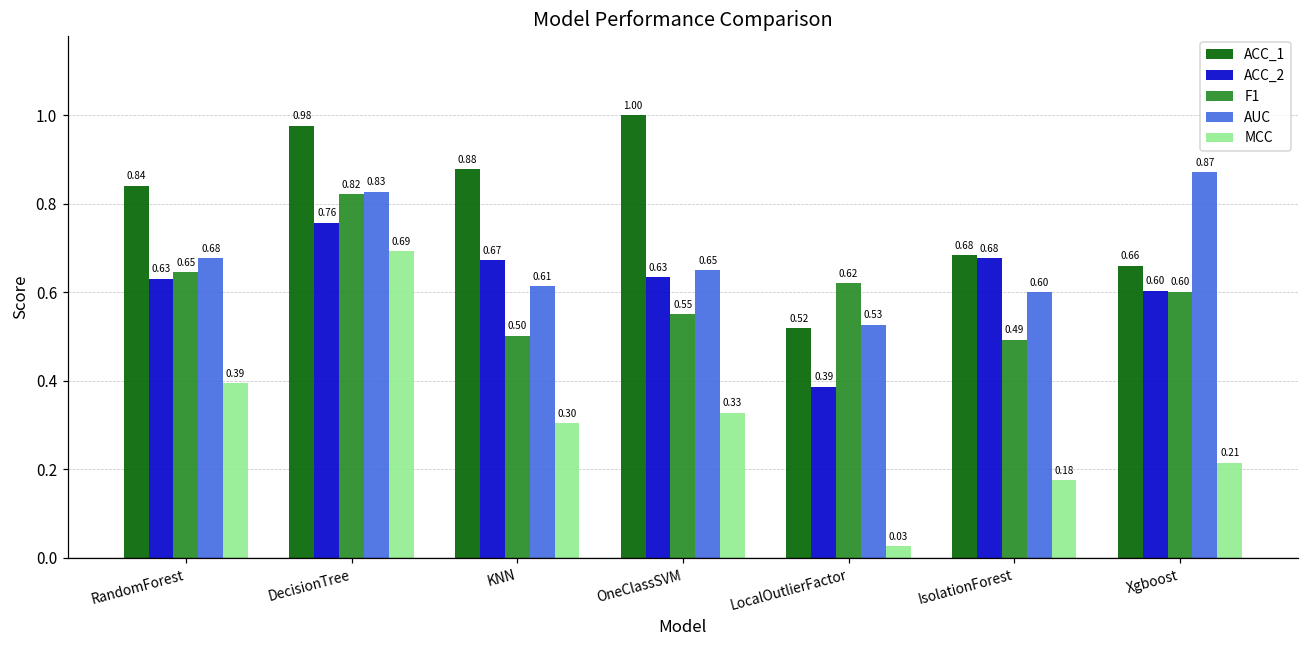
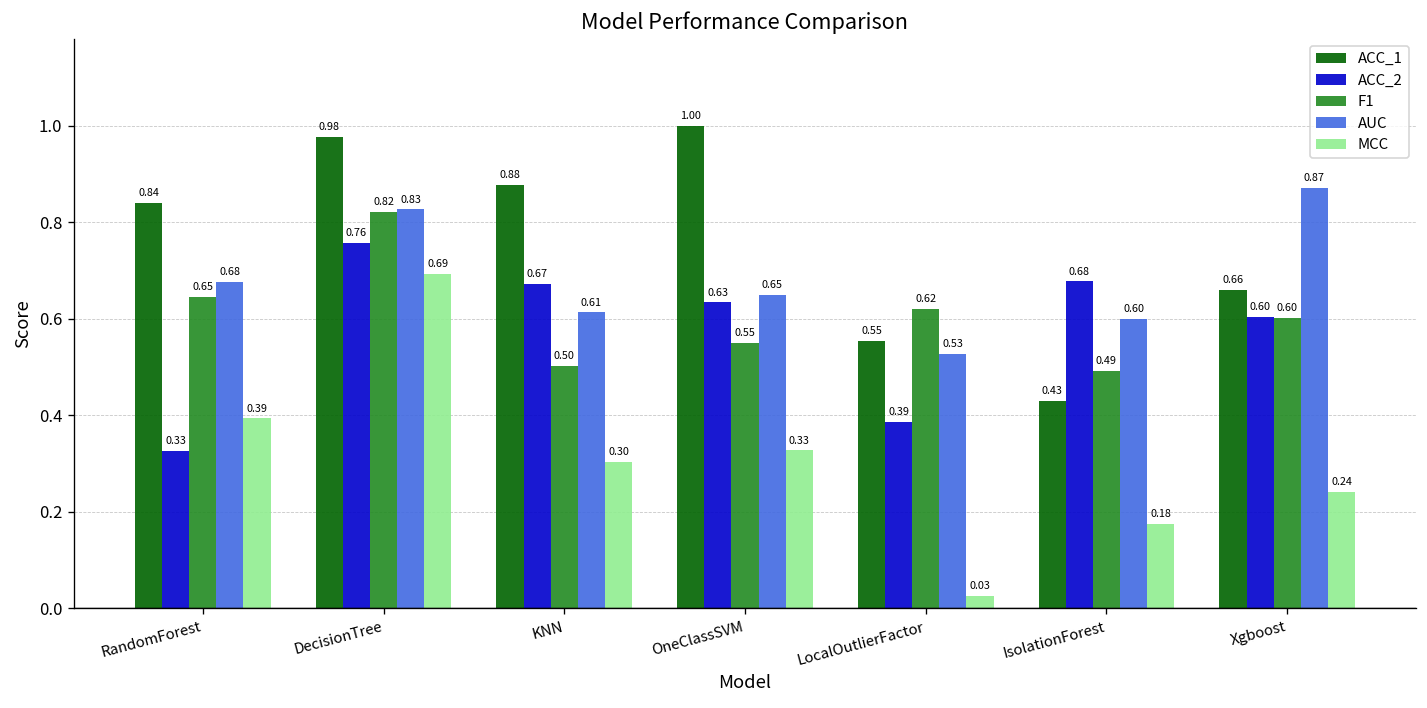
  {
    "ACC_1": {
      "RandomForest": 0.84,
      "DecisionTree": 0.98,
      "KNN": 0.88,
      "OneClassSVM": 1.00,
-     "LocalOutlierFactor": 0.52,
-     "IsolationForest": 0.68,
+     "LocalOutlierFactor": 0.55,
+     "IsolationForest": 0.43,
      "Xgboost": 0.66
    },
    "ACC_2": {
-     "RandomForest": 0.63,
+     "RandomForest": 0.33,
      "DecisionTree": 0.76,
      "KNN": 0.67,
      "OneClassSVM": 0.63,
      "LocalOutlierFactor": 0.39,
      "IsolationForest": 0.68,
      "Xgboost": 0.60
    },
    "F1": {
      "RandomForest": 0.65,
      "DecisionTree": 0.82,
      "KNN": 0.50,
      "OneClassSVM": 0.55,
      "LocalOutlierFactor": 0.62,
      "IsolationForest": 0.49,
      "Xgboost": 0.60
    },
    "AUC": {
      "RandomForest": 0.68,
      "DecisionTree": 0.83,
      "KNN": 0.61,
      "OneClassSVM": 0.65,
      "LocalOutlierFactor": 0.53,
      "IsolationForest": 0.60,
      "Xgboost": 0.87
    },
    "MCC": {
      "RandomForest": 0.39,
      "DecisionTree": 0.69,
      "KNN": 0.30,
      "OneClassSVM": 0.33,
      "LocalOutlierFactor": 0.03,
      "IsolationForest": 0.18,
-     "Xgboost": 0.21
+     "Xgboost": 0.24
    }
  }
